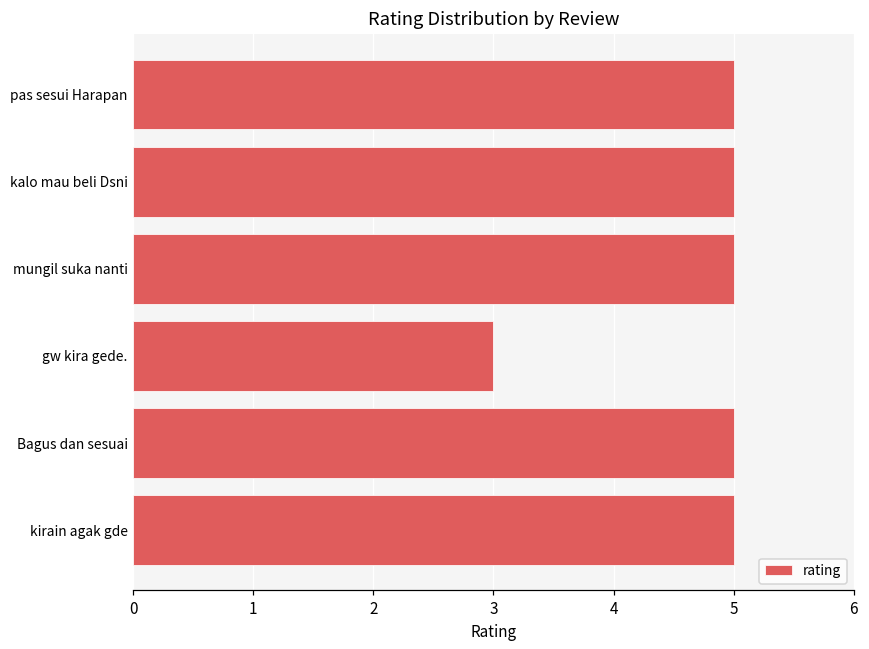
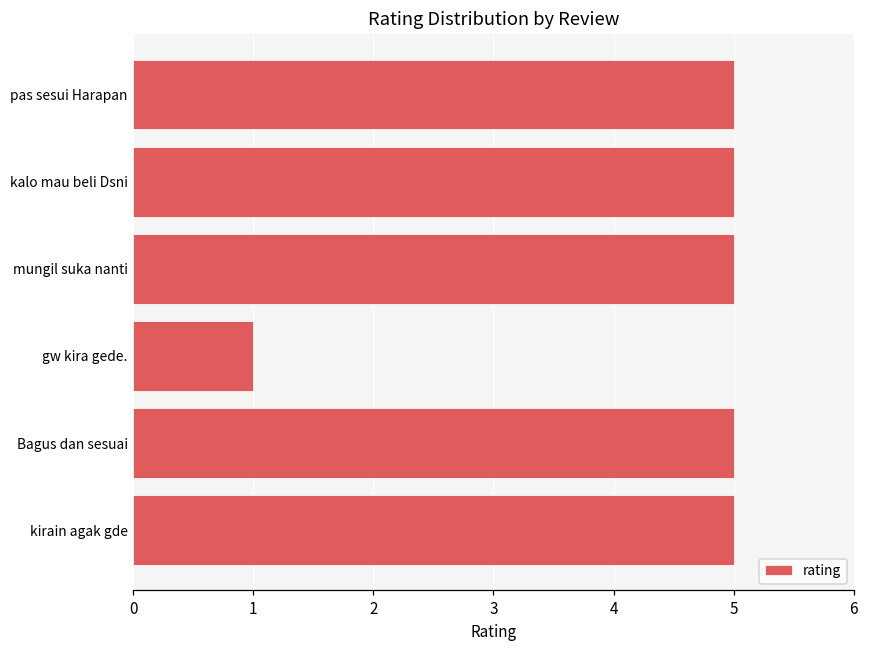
  {
    "pas sesui Harapan": 5,
    "kalo mau beli Dsni": 5,
    "mungil suka nanti": 5,
-   "gw kira gede.": 3,
+   "gw kira gede.": 1,
    "Bagus dan sesuai": 5,
    "kirain agak gde": 5
  }
